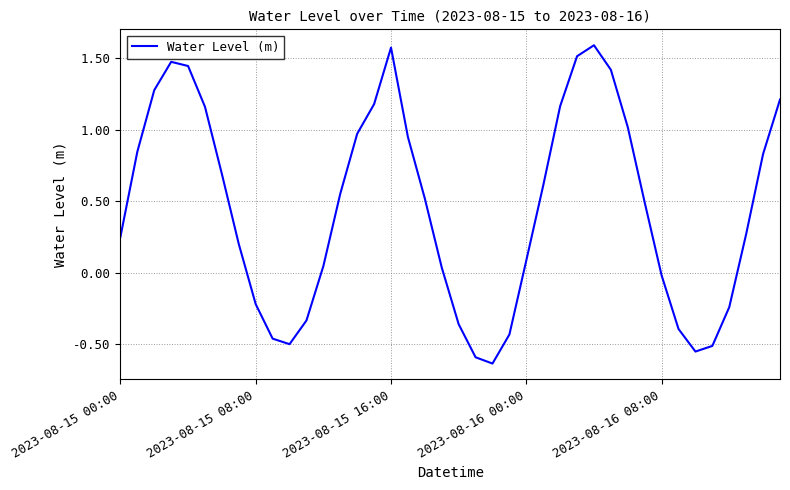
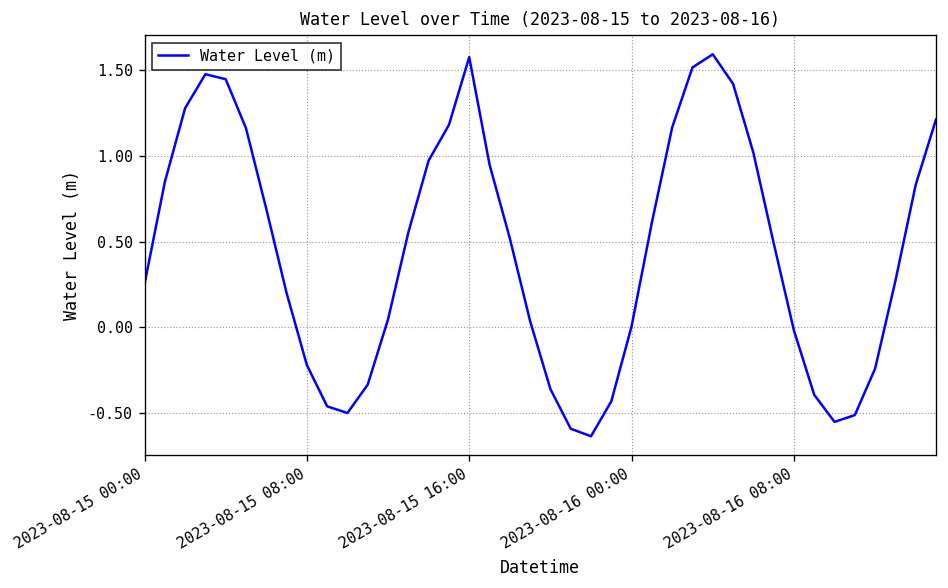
  {
    "2023-08-15 00:00": 0.25,
    "2023-08-15 08:00": -0.22,
    "2023-08-15 16:00": 1.57,
-   "2023-08-16 00:00": 0.09,
+   "2023-08-16 00:00": 0.01,
    "2023-08-16 08:00": -0.02
  }
